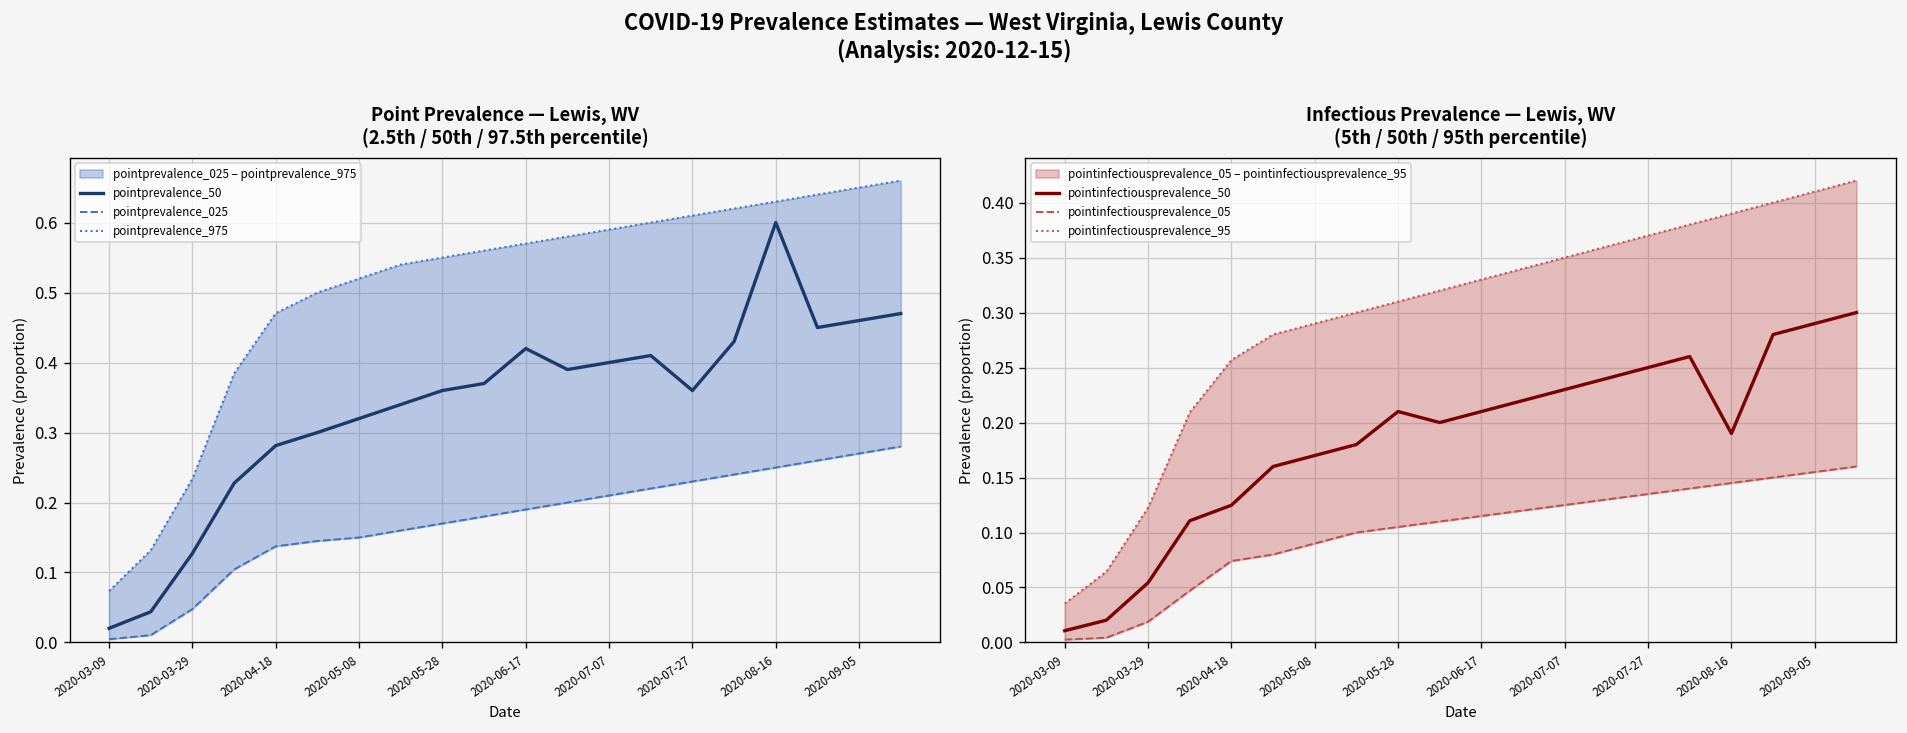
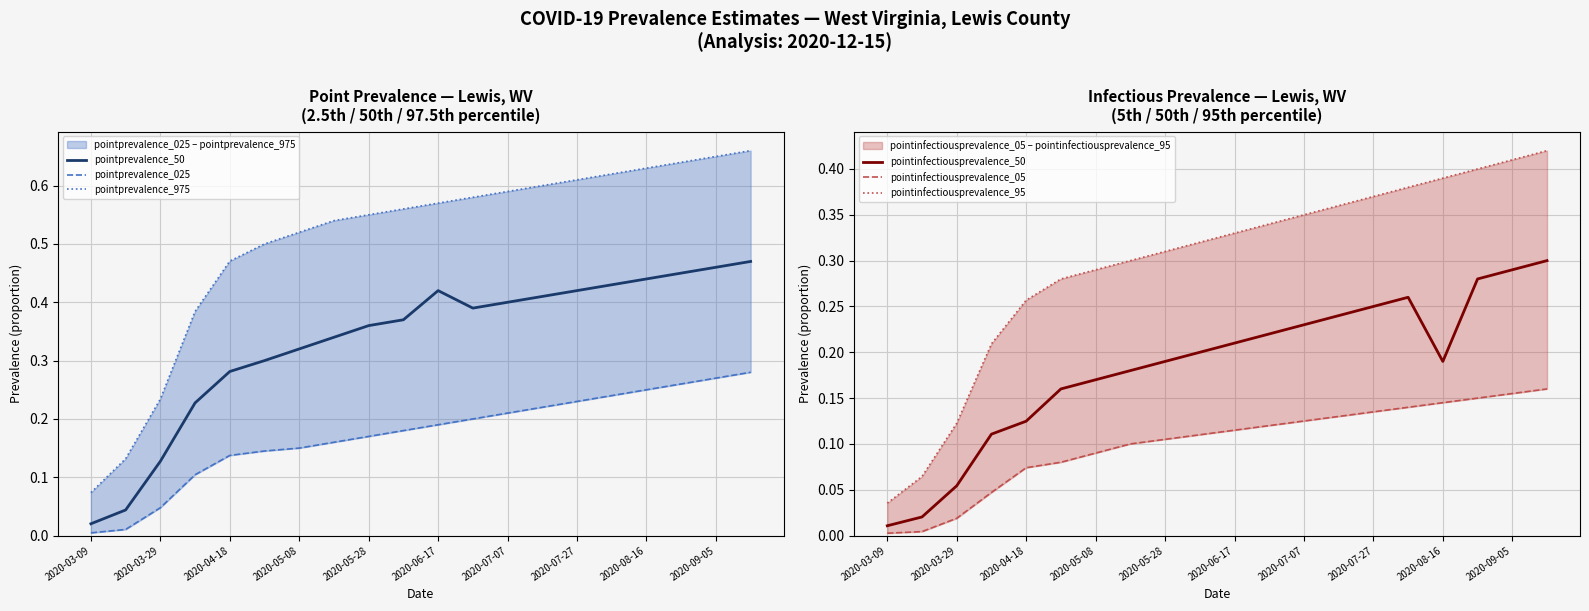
  {
    "Point Prevalence — Lewis, WV (2.5th / 50th / 97.5th percentile)": {
      "pointprevalence_50": {
        "2020-03-09": 0.02,
        "2020-03-29": 0.13,
        "2020-04-18": 0.28,
        "2020-05-08": 0.32,
        "2020-05-28": 0.36,
        "2020-06-17": 0.42,
        "2020-07-07": 0.40,
-       "2020-07-27": 0.36,
-       "2020-08-16": 0.60,
+       "2020-07-27": 0.42,
+       "2020-08-16": 0.44,
        "2020-09-05": 0.46
      }
    },
    "Infectious Prevalence — Lewis, WV (5th / 50th / 95th percentile)": {
      "pointinfectiousprevalence_50": {
        "2020-03-09": 0.01,
        "2020-03-29": 0.05,
        "2020-04-18": 0.12,
        "2020-05-08": 0.17,
-       "2020-05-28": 0.21,
+       "2020-05-28": 0.19,
        "2020-06-17": 0.21,
        "2020-07-07": 0.23,
        "2020-07-27": 0.25,
        "2020-08-16": 0.19,
        "2020-09-05": 0.29
      }
    }
  }
